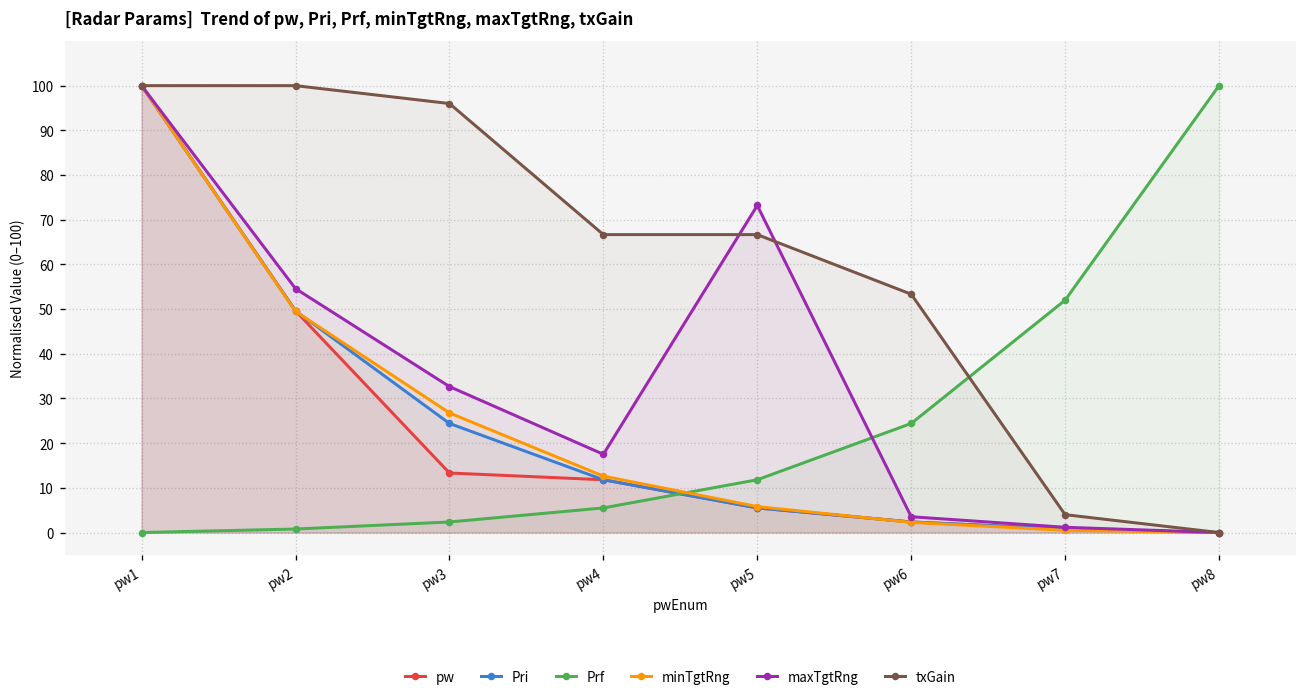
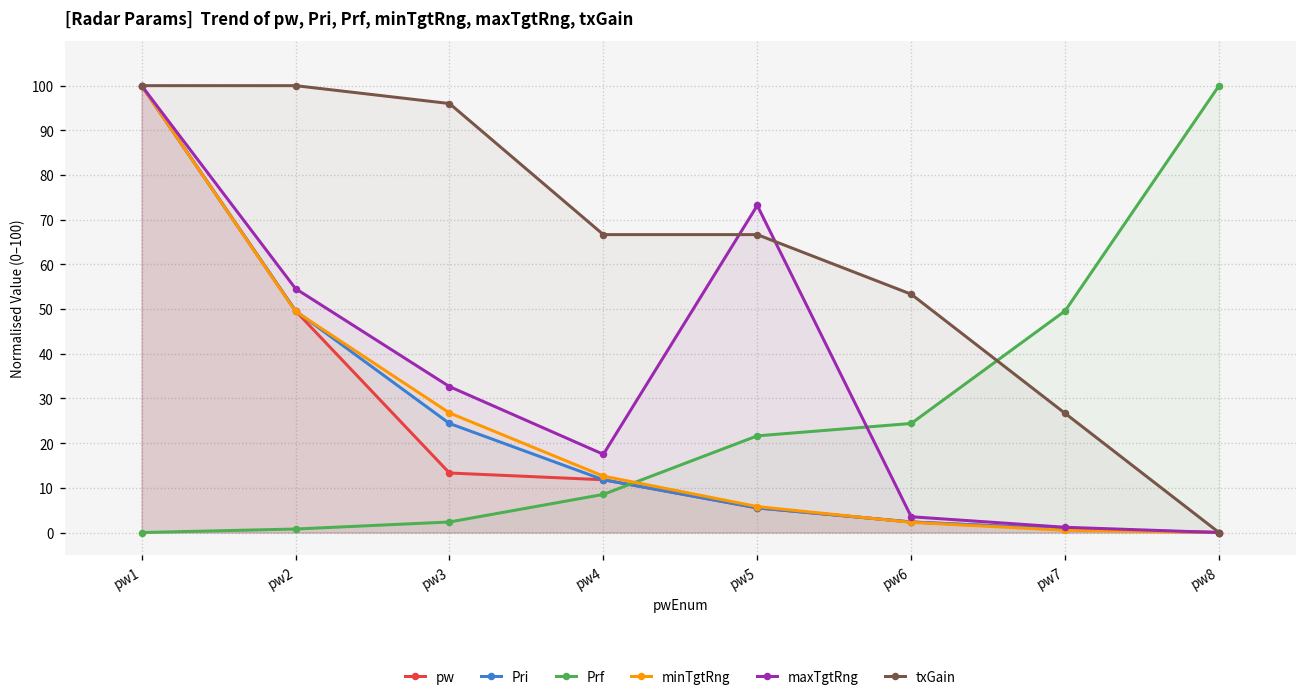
  {
    "pw": {
      "pw3": 13
    },
    "Pri": {
      "pw3": 24
    },
    "Prf": {
      "pw1": 0,
      "pw2": 1,
      "pw3": 2,
-     "pw4": 6,
-     "pw5": 12,
+     "pw4": 9,
+     "pw5": 22,
      "pw6": 24,
-     "pw7": 52,
+     "pw7": 50,
      "pw8": 100
    },
    "minTgtRng": {
      "pw3": 27,
      "pw4": 13
    },
    "maxTgtRng": {
      "pw2": 55,
      "pw3": 33,
      "pw4": 18,
      "pw5": 73,
      "pw6": 4
    },
    "txGain": {
      "pw2": 100,
      "pw3": 96,
      "pw4": 67,
      "pw5": 67,
      "pw6": 53,
-     "pw7": 4
+     "pw7": 27
    }
  }
